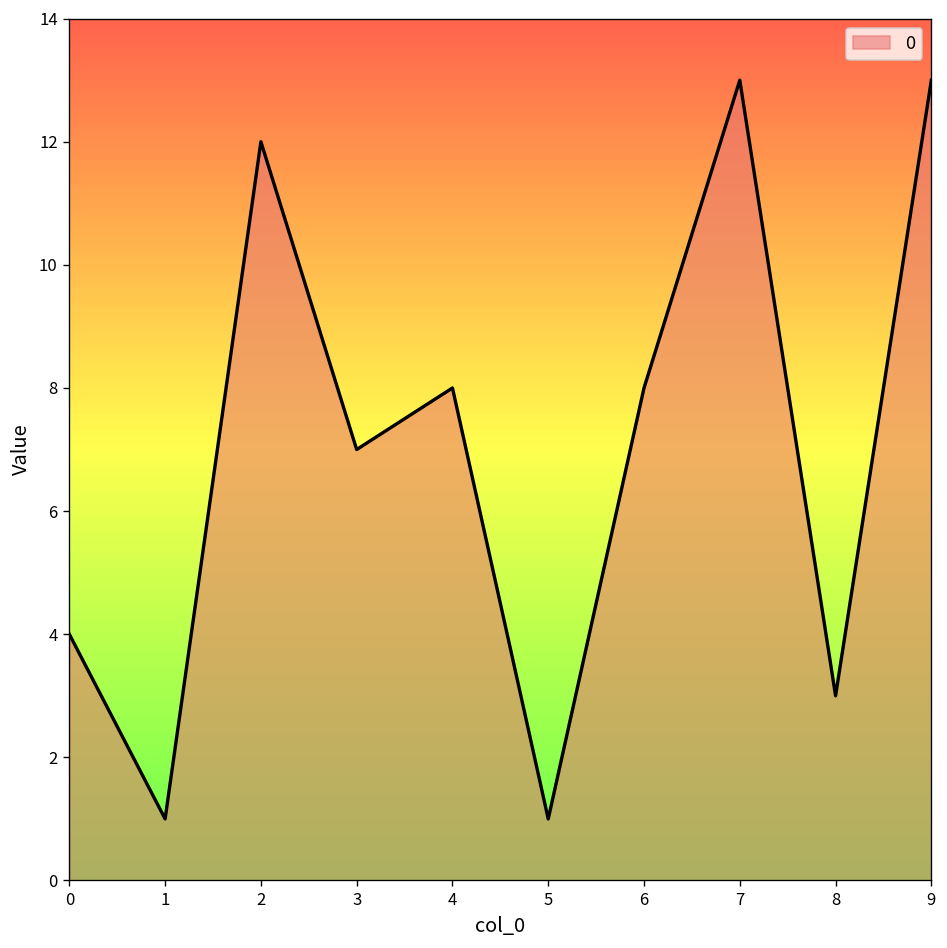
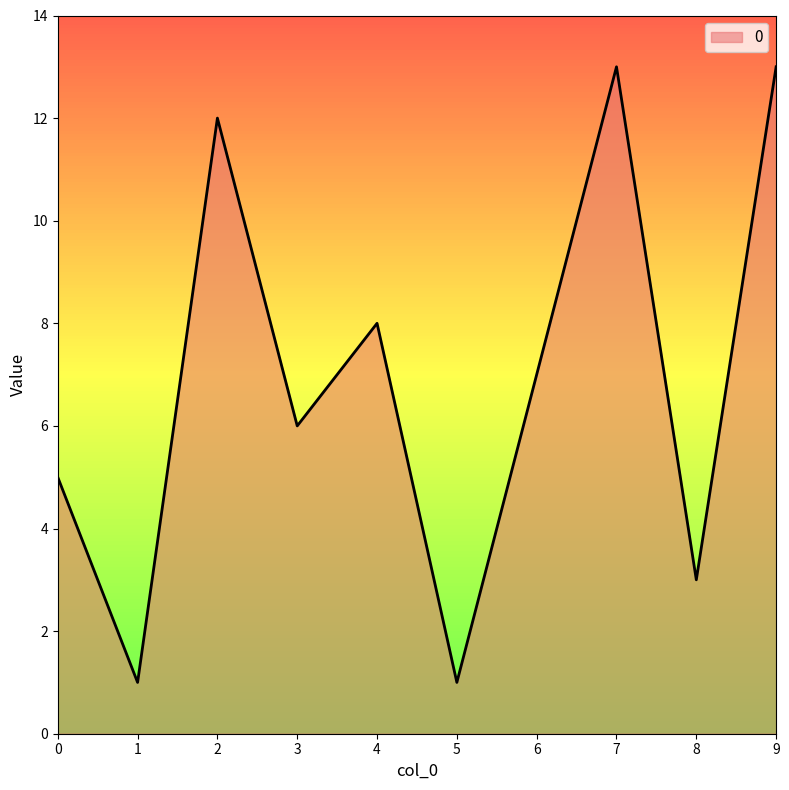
  {
-   "0": 4,
+   "0": 5,
    "1": 1,
    "2": 12,
-   "3": 7,
+   "3": 6,
    "4": 8,
    "5": 1,
-   "6": 8,
+   "6": 7,
    "7": 13,
    "8": 3,
    "9": 13
  }
